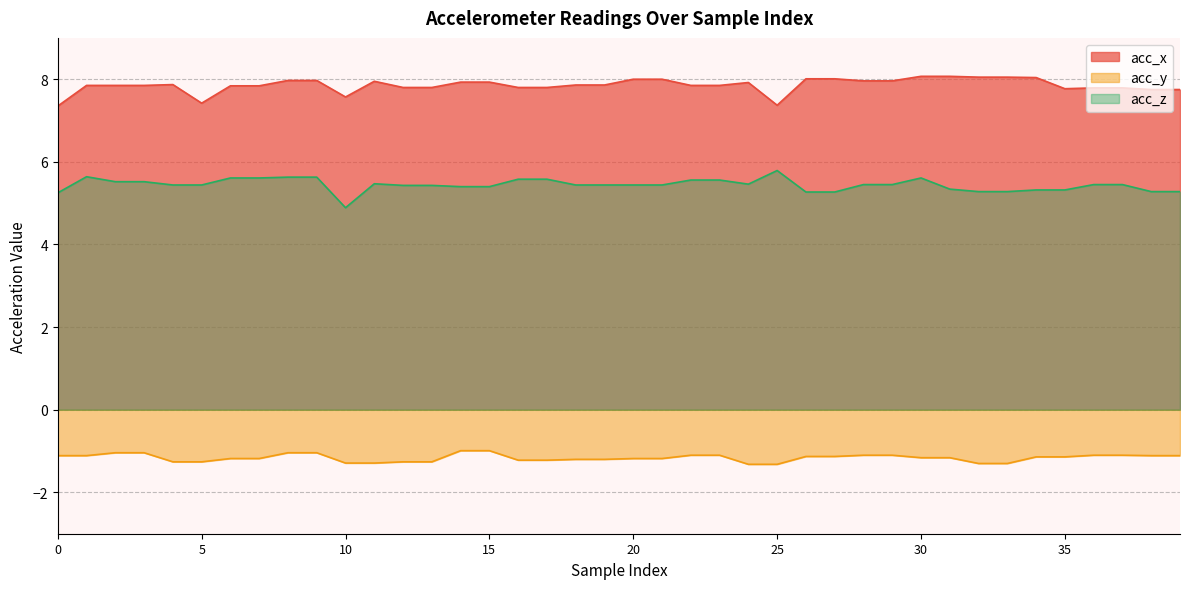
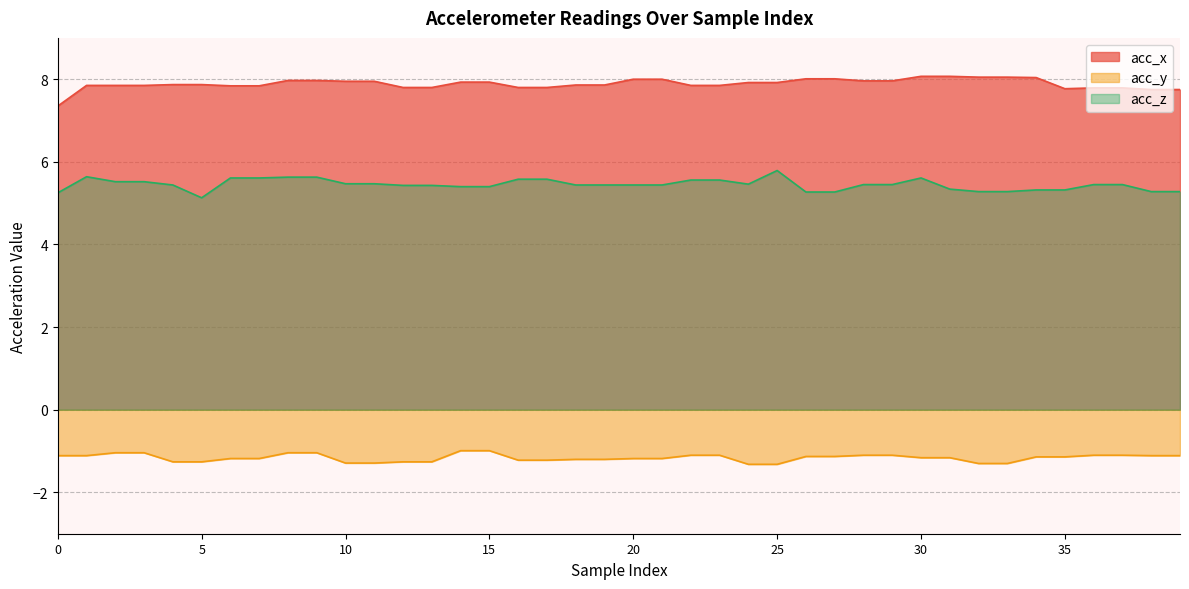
  {
    "acc_x": {
      "0": 7.4,
-     "5": 7.4,
-     "10": 7.6,
+     "5": 7.9,
+     "10": 8.0,
      "15": 7.9,
      "20": 8.0,
-     "25": 7.4,
+     "25": 7.9,
      "30": 8.1,
      "35": 7.8
    },
    "acc_z": {
      "0": 5.3,
-     "5": 5.4,
-     "10": 4.9,
+     "5": 5.1,
+     "10": 5.5,
      "15": 5.4,
      "20": 5.4,
      "25": 5.8,
      "30": 5.6,
      "35": 5.3
    }
  }
